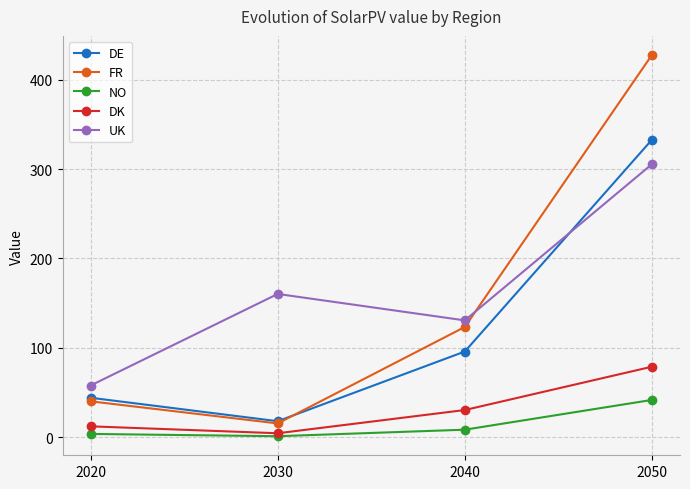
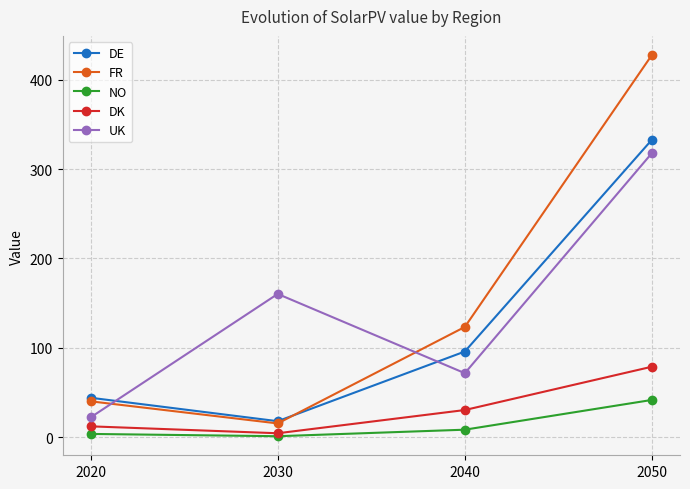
  {
    "DE": {
      "2020": 40,
      "2040": 100,
      "2050": 330
    },
    "NO": {
      "2020": 0,
      "2030": 0,
      "2040": 10,
      "2050": 40
    },
    "UK": {
-     "2020": 60,
+     "2020": 20,
      "2030": 160,
-     "2040": 130,
-     "2050": 310
+     "2040": 70,
+     "2050": 320
    }
  }
